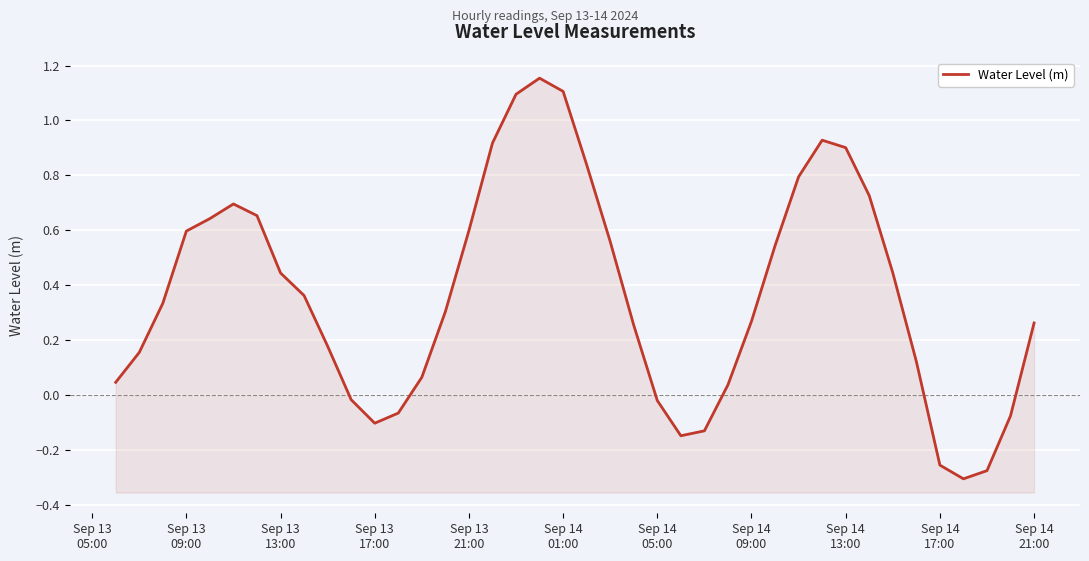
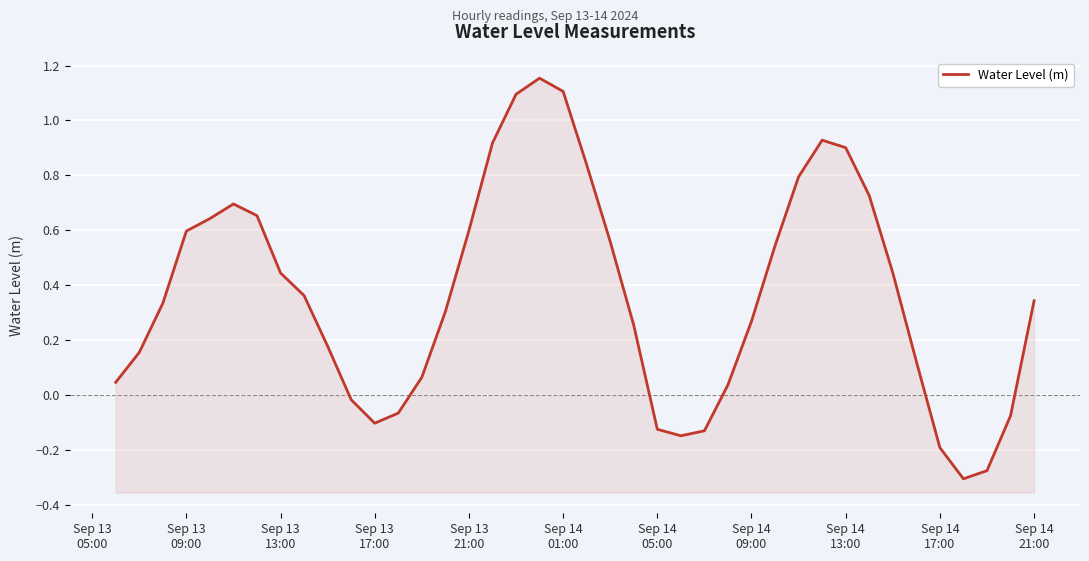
  {
    "Sep 13 09:00": 0.60,
    "Sep 13 13:00": 0.45,
    "Sep 13 17:00": -0.10,
    "Sep 13 21:00": 0.60,
    "Sep 14 01:00": 1.11,
-   "Sep 14 05:00": -0.02,
+   "Sep 14 05:00": -0.12,
    "Sep 14 09:00": 0.27,
    "Sep 14 13:00": 0.90,
-   "Sep 14 17:00": -0.25,
-   "Sep 14 21:00": 0.26
+   "Sep 14 17:00": -0.19,
+   "Sep 14 21:00": 0.34
  }
